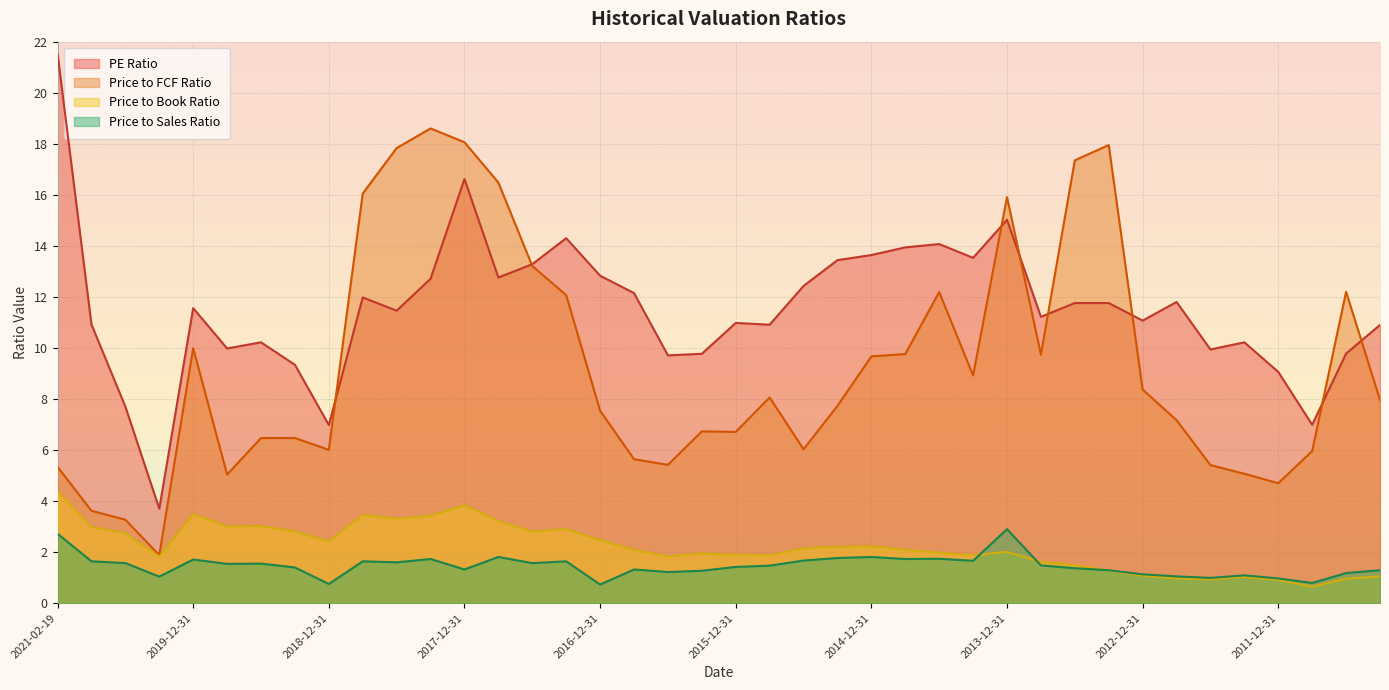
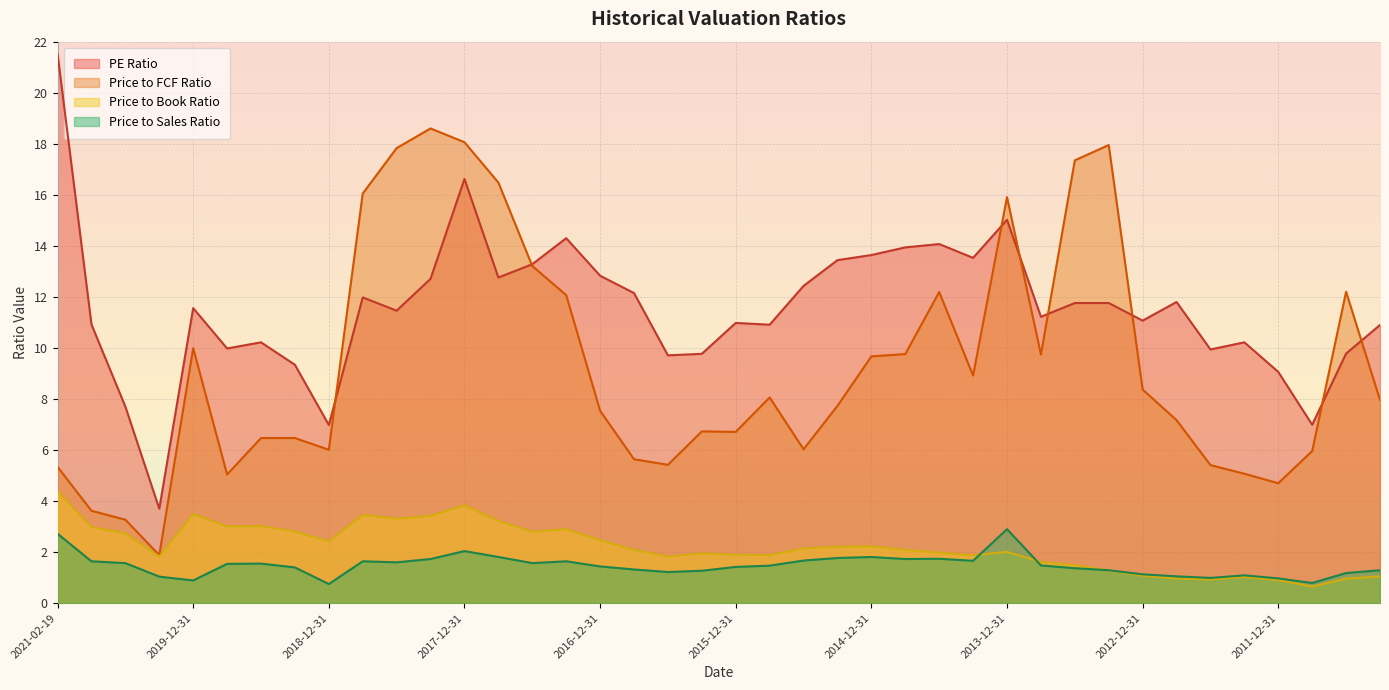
  {
    "Price to Sales Ratio": {
      "2021-02-19": 2.7,
-     "2019-12-31": 1.7,
+     "2019-12-31": 0.9,
      "2018-12-31": 0.8,
-     "2017-12-31": 1.3,
-     "2016-12-31": 0.7,
+     "2017-12-31": 2.0,
+     "2016-12-31": 1.4,
      "2015-12-31": 1.4,
      "2014-12-31": 1.8,
      "2013-12-31": 2.9
    }
  }
